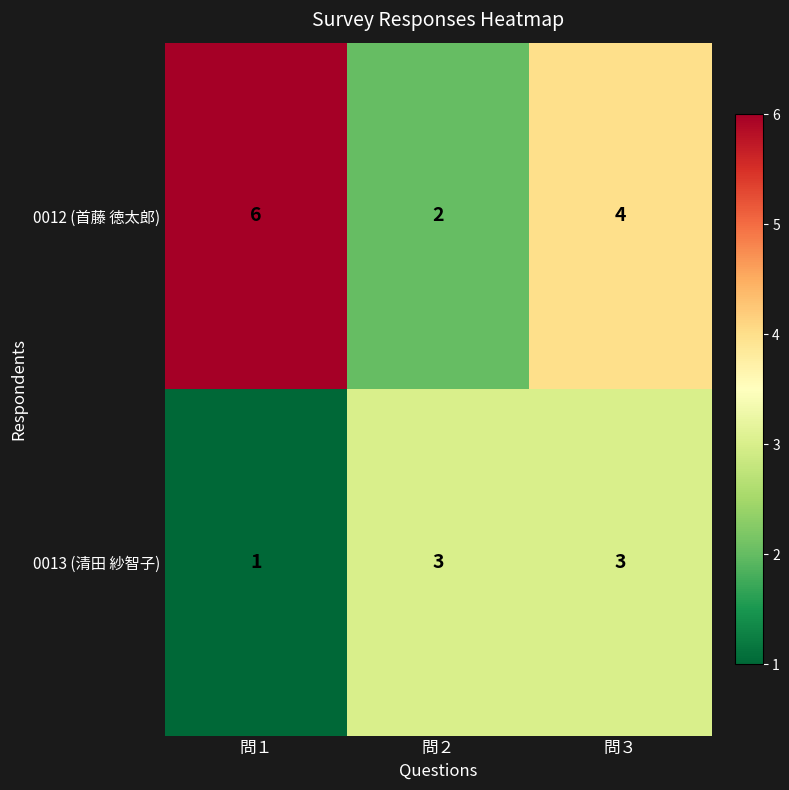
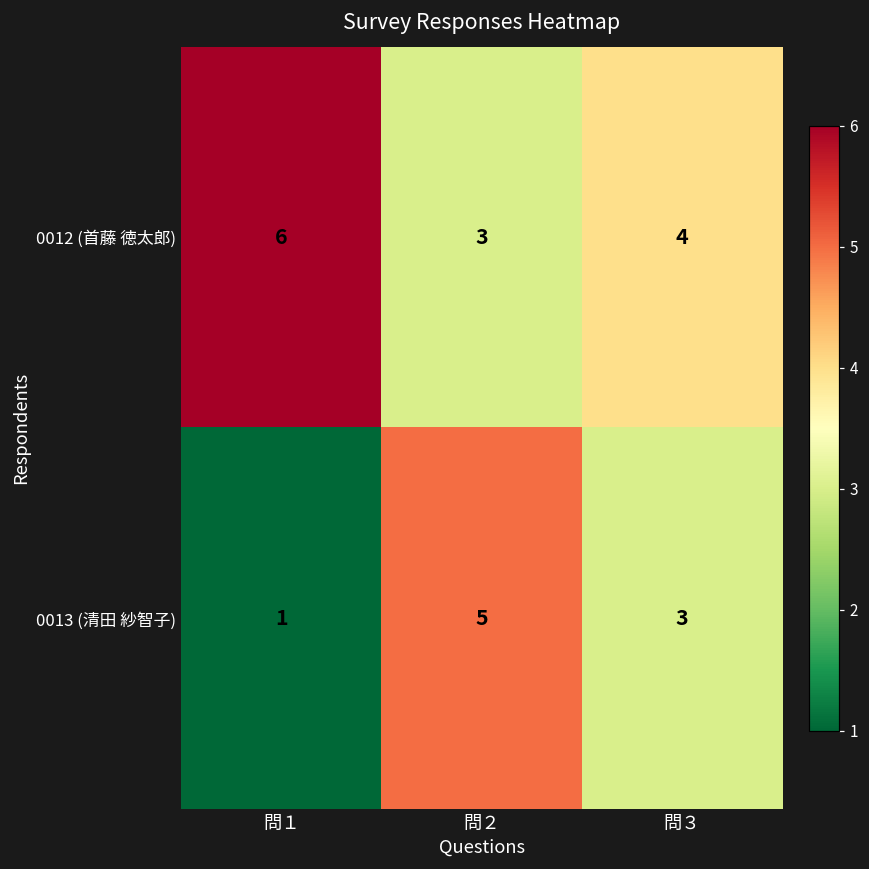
  {
    "0012 (首藤 徳太郎)": {
      "問１": 6,
-     "問２": 2,
+     "問２": 3,
      "問３": 4
    },
    "0013 (清田 紗智子)": {
      "問１": 1,
-     "問２": 3,
+     "問２": 5,
      "問３": 3
    }
  }
